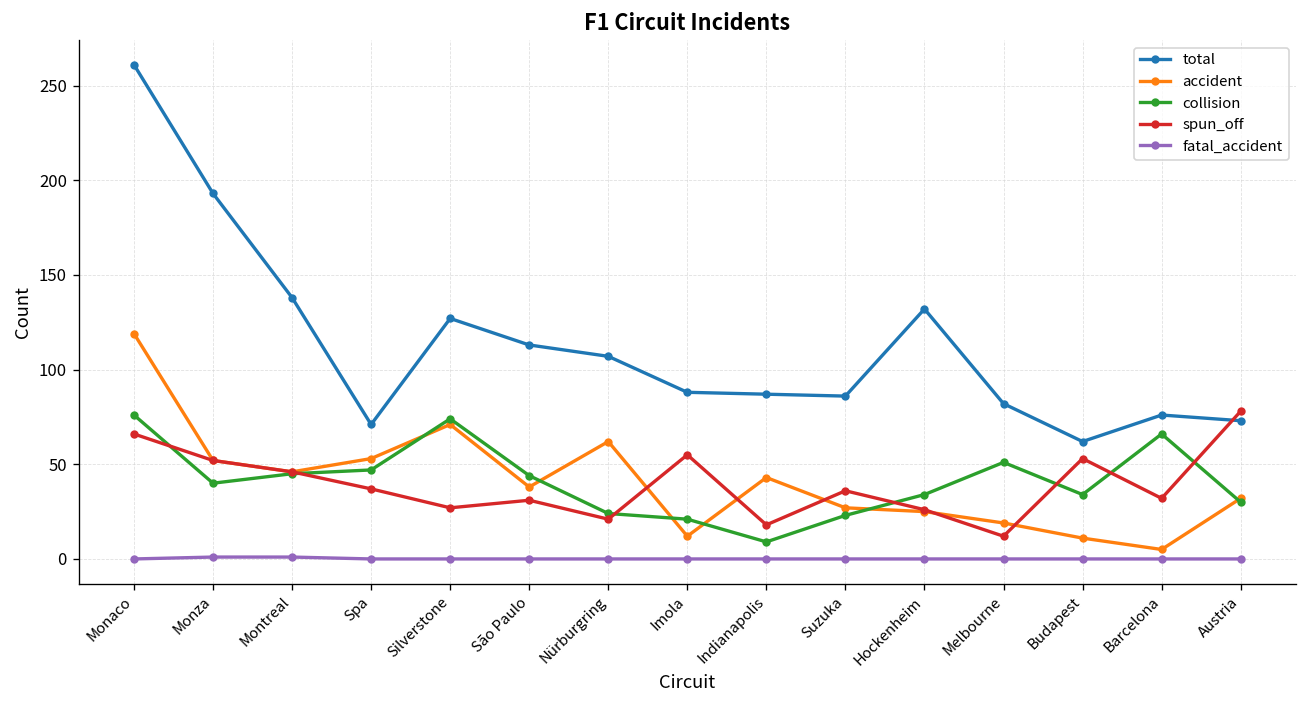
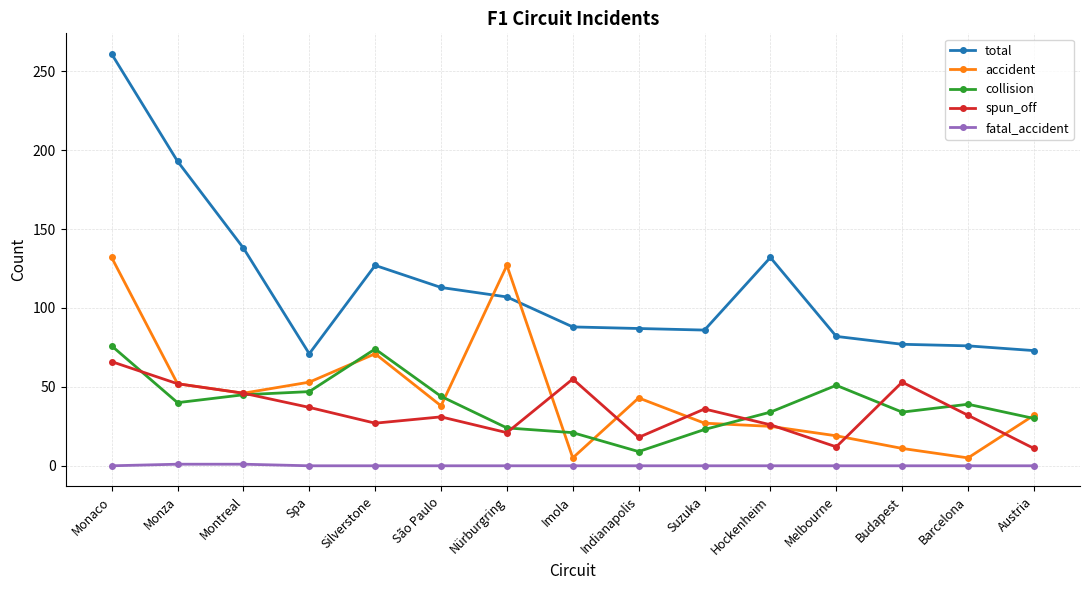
  {
    "total": {
      "Monaco": 261,
      "Monza": 193,
      "Montreal": 138,
      "Spa": 71,
      "Silverstone": 127,
      "São Paulo": 113,
      "Nürburgring": 107,
      "Imola": 88,
      "Indianapolis": 87,
      "Suzuka": 86,
      "Hockenheim": 132,
      "Melbourne": 82,
-     "Budapest": 62,
+     "Budapest": 77,
      "Barcelona": 76,
      "Austria": 73
    },
    "accident": {
-     "Monaco": 119,
+     "Monaco": 132,
      "Spa": 53,
      "Silverstone": 71,
      "São Paulo": 38,
-     "Nürburgring": 62,
-     "Imola": 12,
+     "Nürburgring": 127,
+     "Imola": 5,
      "Indianapolis": 43,
      "Suzuka": 27,
      "Melbourne": 19,
      "Budapest": 11,
      "Barcelona": 5,
      "Austria": 32
    },
    "collision": {
      "Monaco": 76,
      "Monza": 40,
      "Spa": 47,
      "Silverstone": 74,
      "São Paulo": 44,
      "Nürburgring": 24,
      "Imola": 21,
      "Indianapolis": 9,
      "Suzuka": 23,
      "Hockenheim": 34,
      "Melbourne": 51,
      "Budapest": 34,
-     "Barcelona": 66,
+     "Barcelona": 39,
      "Austria": 30
    },
    "spun_off": {
      "Monaco": 66,
      "Spa": 37,
      "Silverstone": 27,
      "São Paulo": 31,
      "Nürburgring": 21,
      "Imola": 55,
      "Indianapolis": 18,
      "Suzuka": 36,
      "Melbourne": 12,
      "Budapest": 53,
      "Barcelona": 32,
-     "Austria": 78
+     "Austria": 11
    },
    "fatal_accident": {
      "Monaco": 0,
      "Monza": 1,
      "Montreal": 1,
      "Spa": 0,
      "Silverstone": 0,
      "São Paulo": 0,
      "Nürburgring": 0,
      "Imola": 0,
      "Indianapolis": 0,
      "Suzuka": 0,
      "Hockenheim": 0,
      "Melbourne": 0,
      "Budapest": 0,
      "Barcelona": 0,
      "Austria": 0
    }
  }
